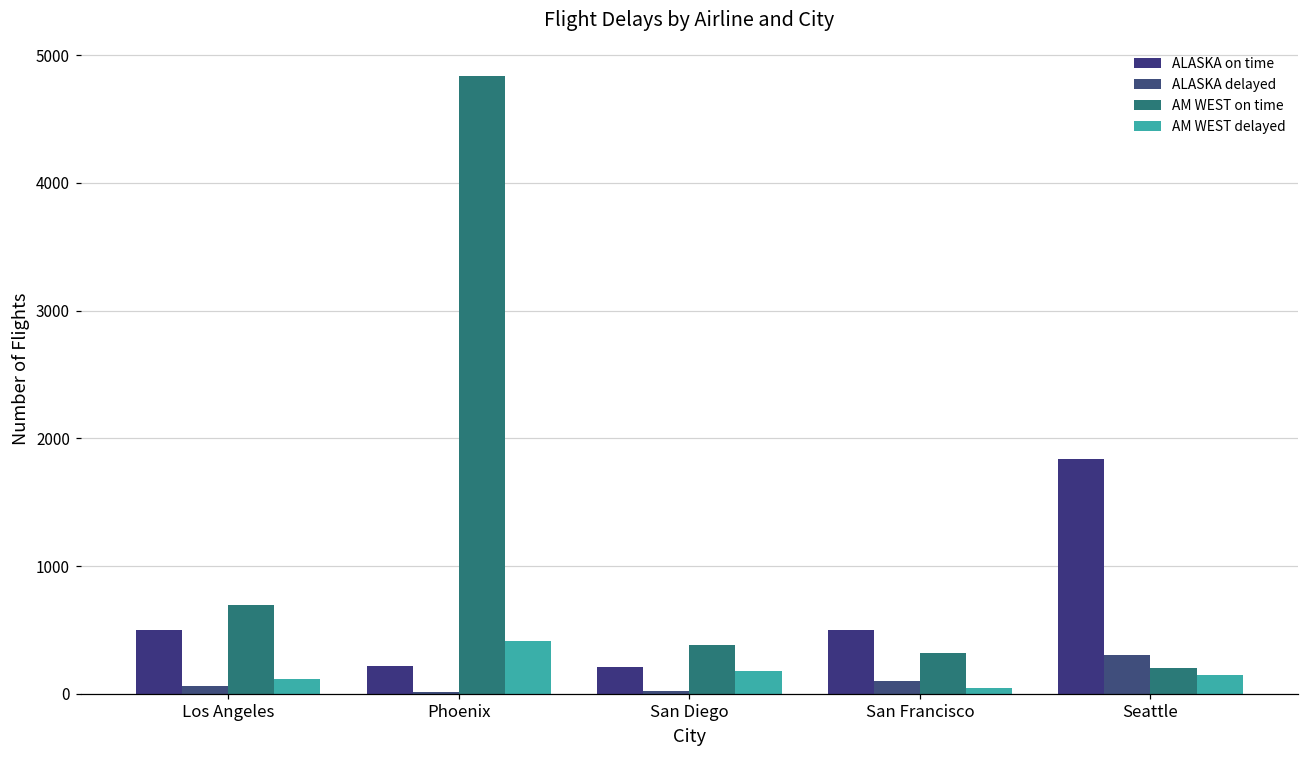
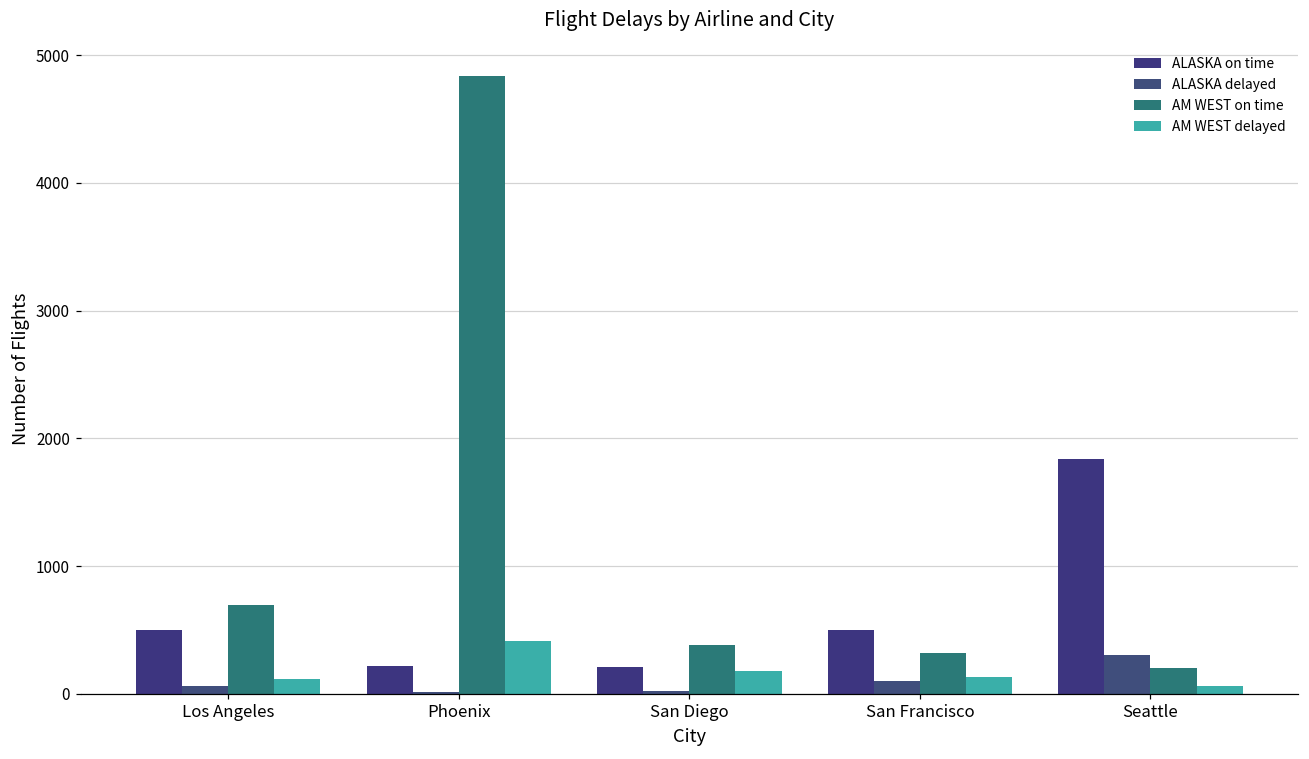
  {
    "AM WEST delayed": {
      "Los Angeles": 120,
      "Phoenix": 420,
      "San Diego": 180,
-     "San Francisco": 40,
-     "Seattle": 150
+     "San Francisco": 130,
+     "Seattle": 60
    }
  }
